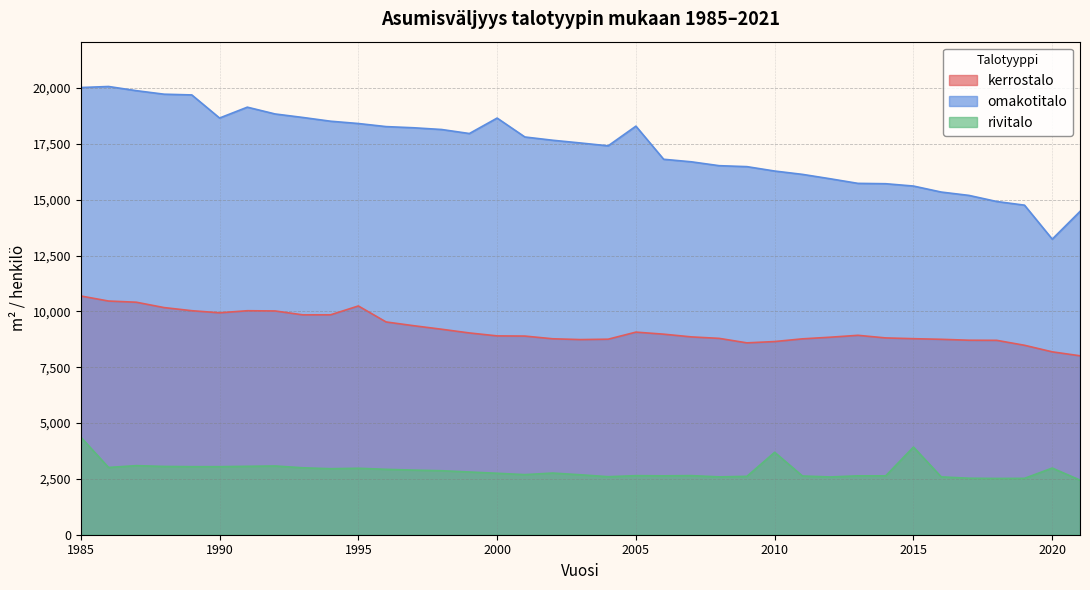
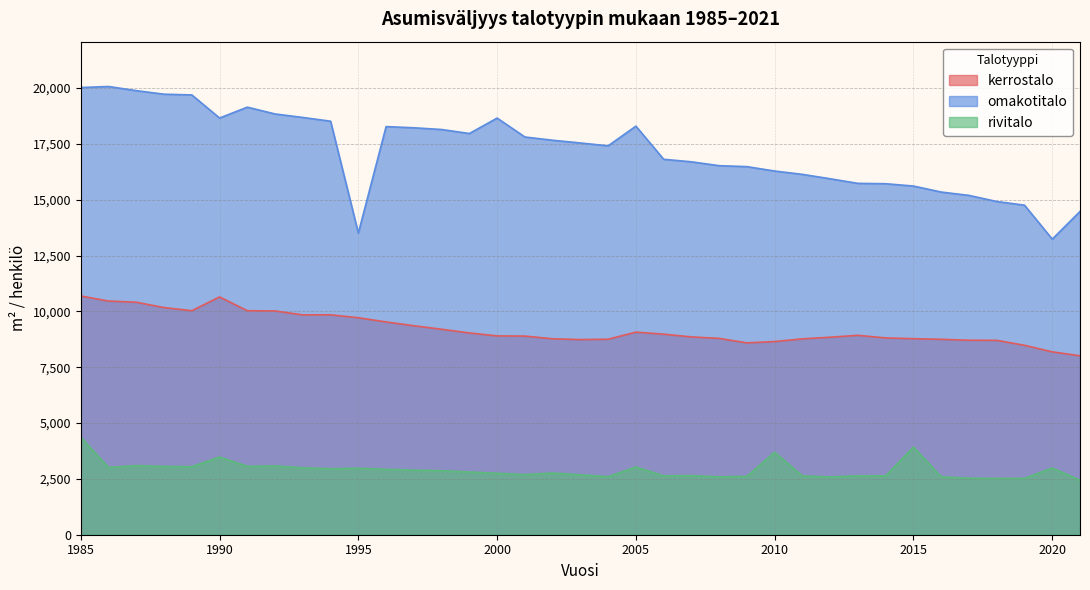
  {
    "kerrostalo": {
      "1985": "10,700",
-     "1990": "9,900",
-     "1995": "10,200",
+     "1990": "10,600",
+     "1995": "9,700",
      "2000": "8,900",
      "2005": "9,100",
      "2010": "8,700",
      "2015": "8,800",
      "2020": "8,200"
    },
    "omakotitalo": {
      "1985": "20,000",
      "1990": "18,700",
-     "1995": "18,400",
+     "1995": "13,500",
      "2000": "18,700",
      "2005": "18,300",
      "2010": "16,300",
      "2015": "15,600",
      "2020": "13,200"
    },
    "rivitalo": {
      "1985": "4,400",
-     "1990": "3,000",
+     "1990": "3,500",
      "1995": "3,000",
      "2000": "2,800",
-     "2005": "2,600",
+     "2005": "3,000",
      "2010": "3,700",
      "2015": "3,900",
      "2020": "3,000"
    }
  }
